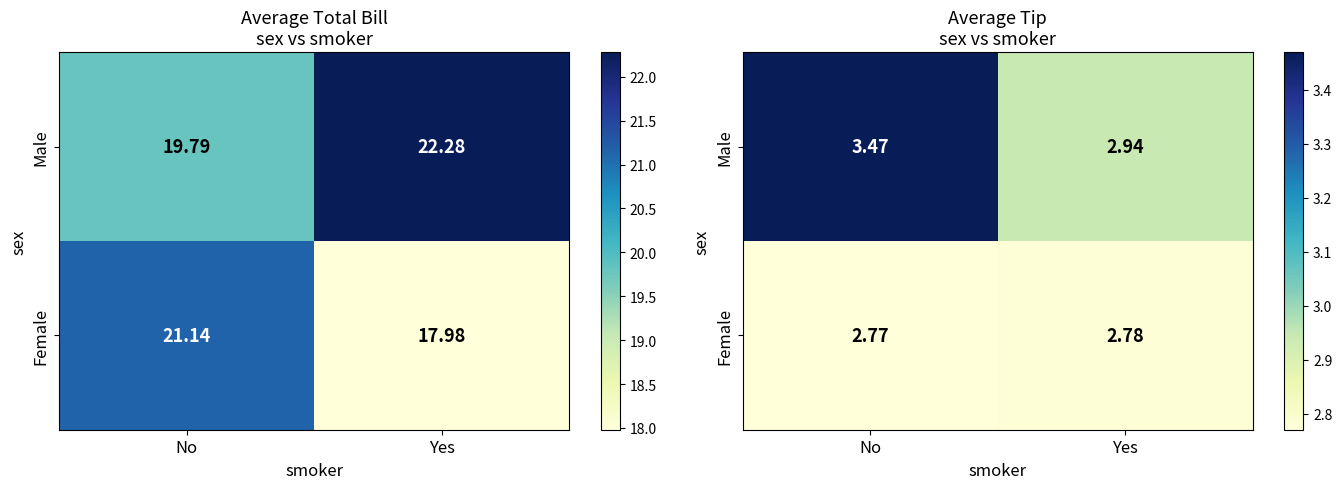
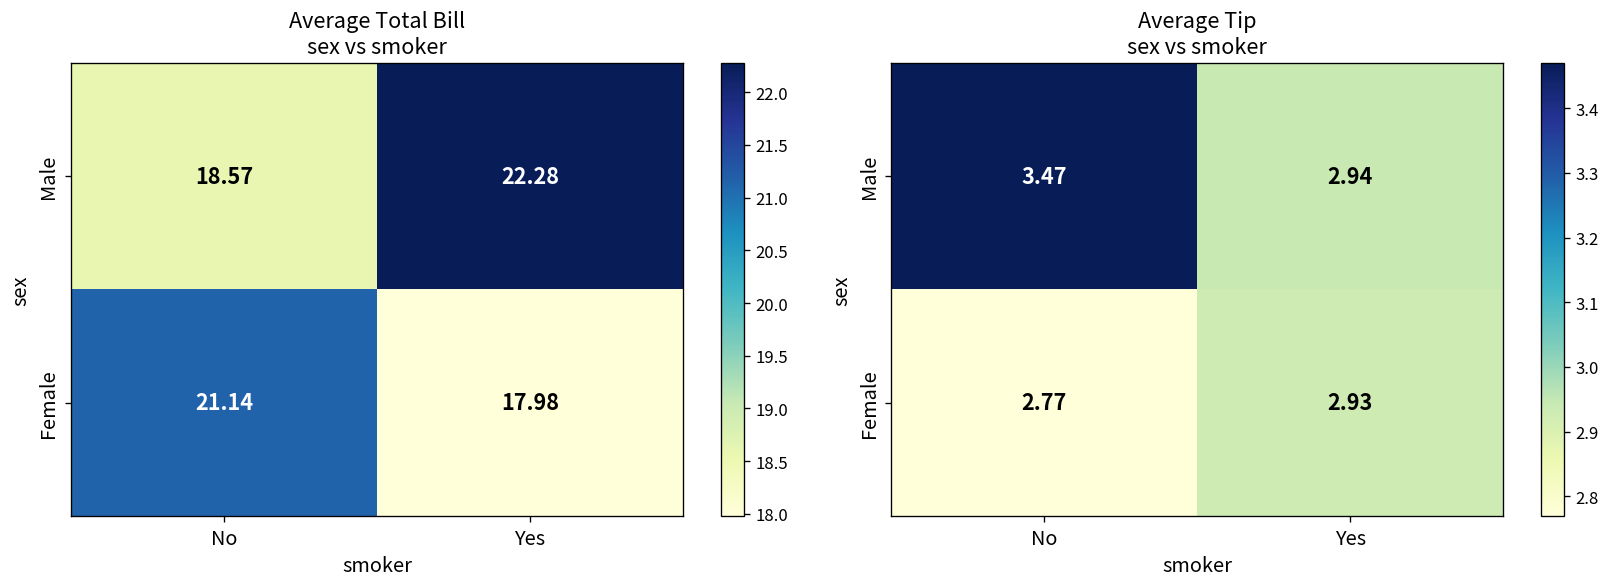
  {
    "Average Total Bill sex vs smoker": {
      "Male": {
-       "No": 19.79,
+       "No": 18.57,
        "Yes": 22.28
      },
      "Female": {
        "No": 21.14,
        "Yes": 17.98
      }
    },
    "Average Tip sex vs smoker": {
      "Male": {
        "No": 3.47,
        "Yes": 2.94
      },
      "Female": {
        "No": 2.77,
-       "Yes": 2.78
+       "Yes": 2.93
      }
    }
  }
